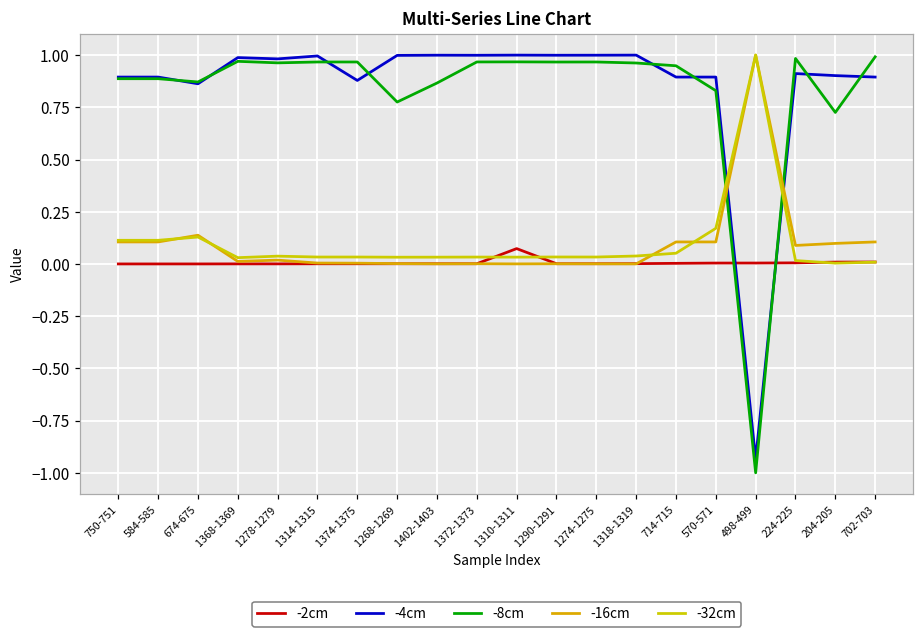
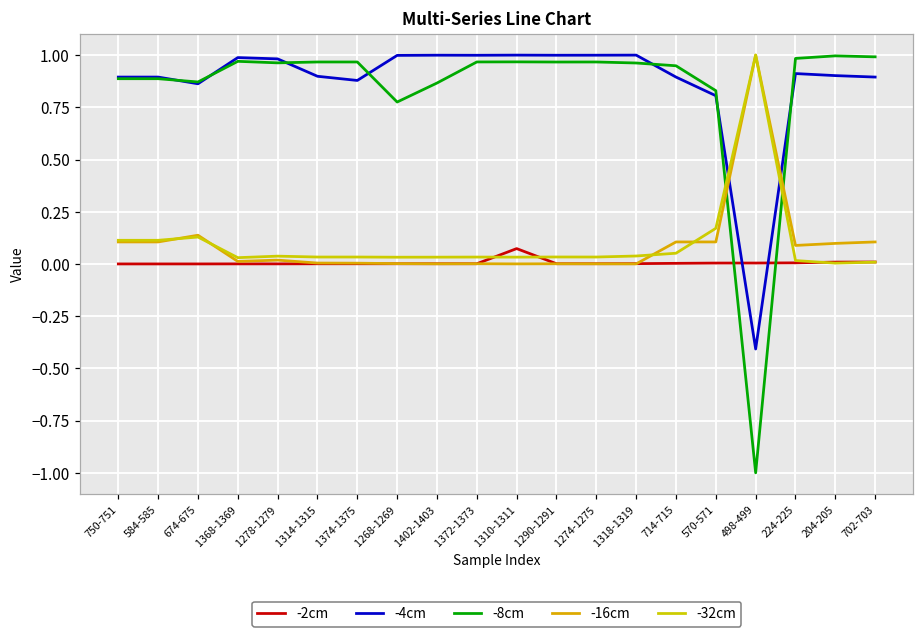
  {
    "-2cm": {
      "750-751": 0.00,
      "584-585": 0.00,
      "674-675": 0.00,
      "1278-1279": 0.00,
      "1310-1311": 0.07,
      "714-715": 0.00,
      "570-571": 0.00,
      "498-499": 0.00
    },
    "-4cm": {
      "1368-1369": 0.99,
      "1278-1279": 0.98,
-     "1314-1315": 1.00,
+     "1314-1315": 0.90,
      "1374-1375": 0.88,
      "1268-1269": 1.00,
      "1402-1403": 1.00,
      "1372-1373": 1.00,
      "1310-1311": 1.00,
      "1290-1291": 1.00,
      "1274-1275": 1.00,
      "1318-1319": 1.00,
      "714-715": 0.89,
-     "570-571": 0.89,
-     "498-499": -0.93,
+     "570-571": 0.81,
+     "498-499": -0.41,
      "224-225": 0.91,
      "204-205": 0.90,
      "702-703": 0.89
    },
    "-8cm": {
      "1368-1369": 0.97,
      "1278-1279": 0.96,
      "1314-1315": 0.97,
      "1374-1375": 0.97,
      "1268-1269": 0.78,
      "1402-1403": 0.87,
      "1372-1373": 0.97,
      "1310-1311": 0.97,
      "1290-1291": 0.97,
      "1274-1275": 0.97,
      "1318-1319": 0.96,
      "714-715": 0.95,
      "570-571": 0.83,
      "498-499": -1.00,
      "224-225": 0.98,
-     "204-205": 0.73,
+     "204-205": 1.00,
      "702-703": 0.99
    }
  }
